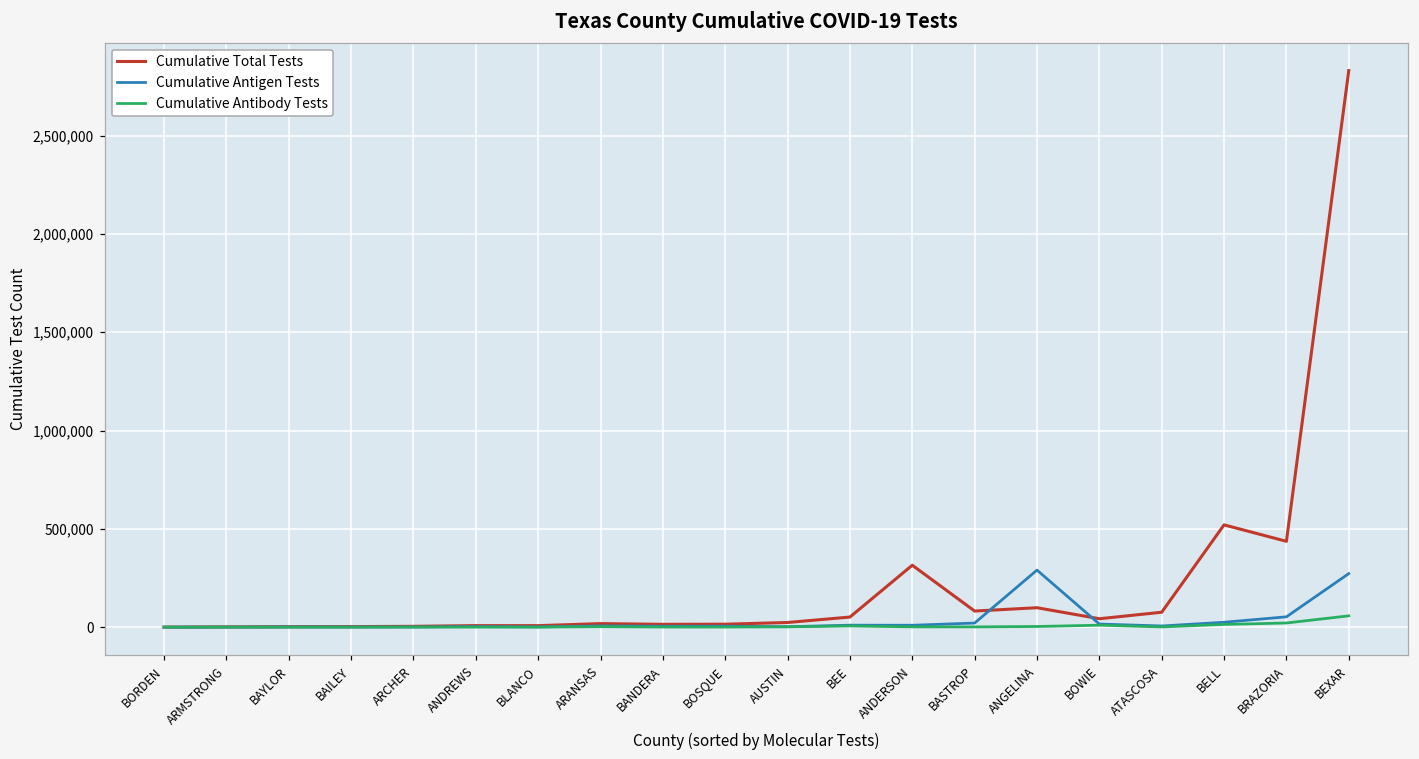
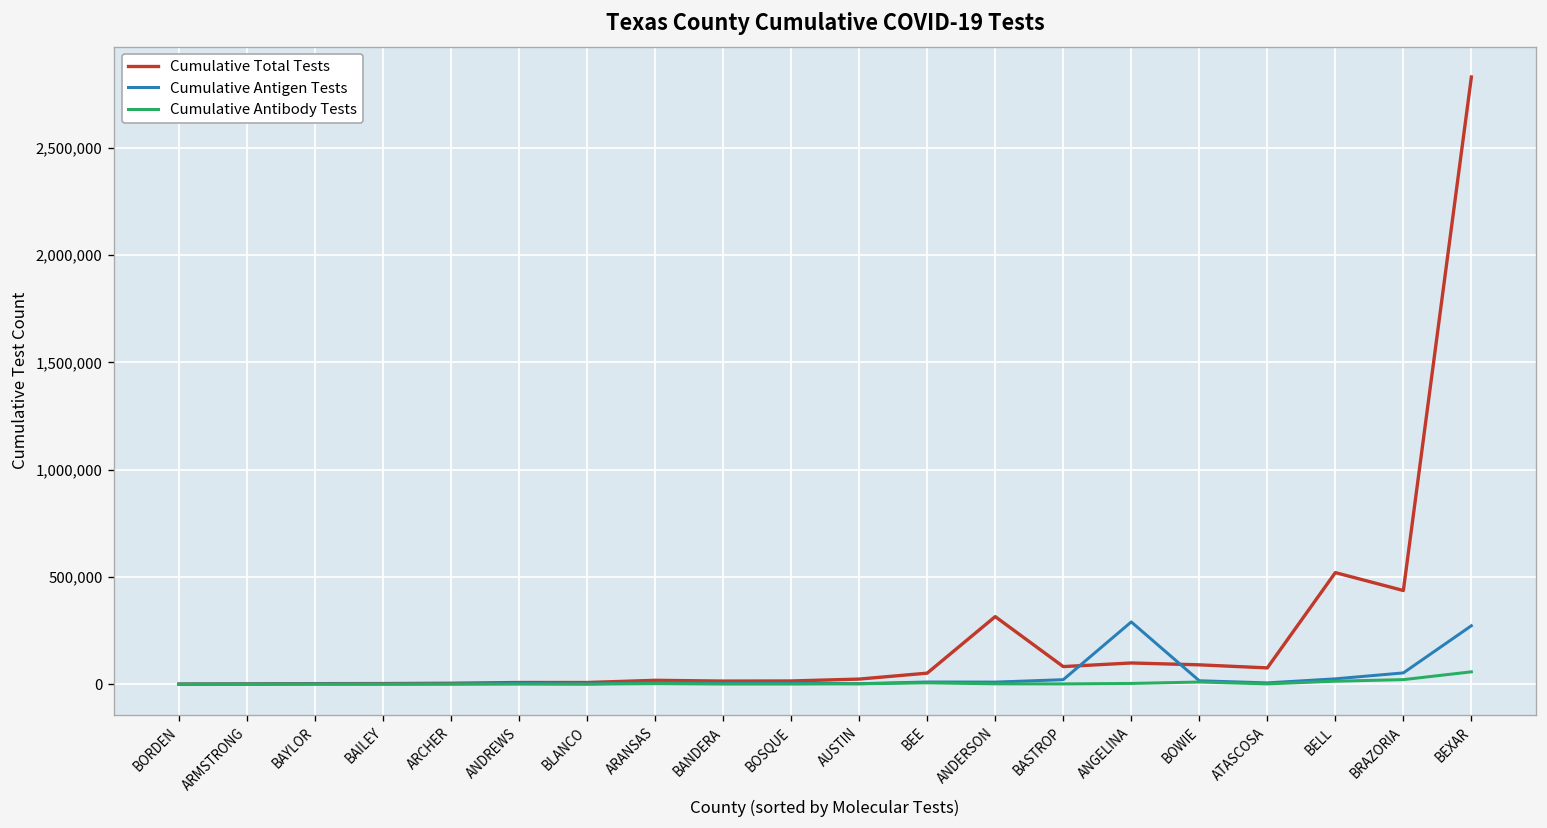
  {
    "Cumulative Total Tests": {
      "AUSTIN": "20,000",
      "BEE": "50,000",
      "ANDERSON": "320,000",
      "BASTROP": "80,000",
      "ANGELINA": "100,000",
-     "BOWIE": "40,000",
+     "BOWIE": "90,000",
      "ATASCOSA": "80,000",
      "BELL": "520,000",
      "BRAZORIA": "440,000",
      "BEXAR": "2,830,000"
    },
    "Cumulative Antigen Tests": {
      "BASTROP": "20,000",
      "ANGELINA": "290,000",
      "BRAZORIA": "50,000",
      "BEXAR": "270,000"
    },
    "Cumulative Antibody Tests": {
      "BASTROP": "0",
      "ANGELINA": "0",
      "BRAZORIA": "20,000",
      "BEXAR": "60,000"
    }
  }
